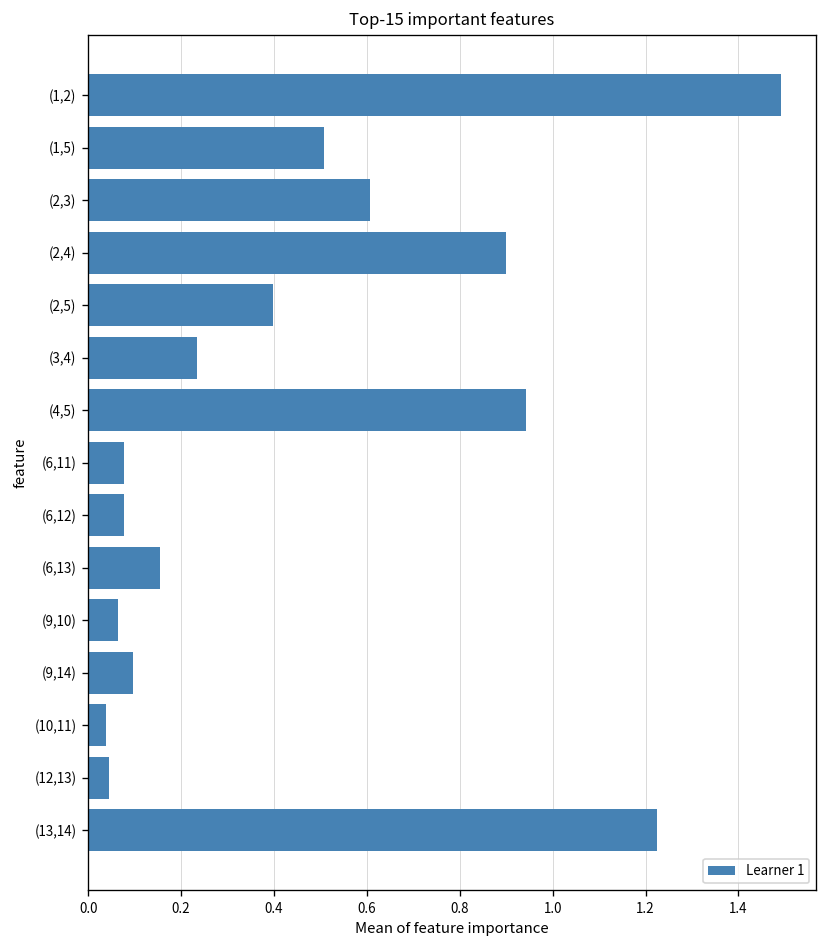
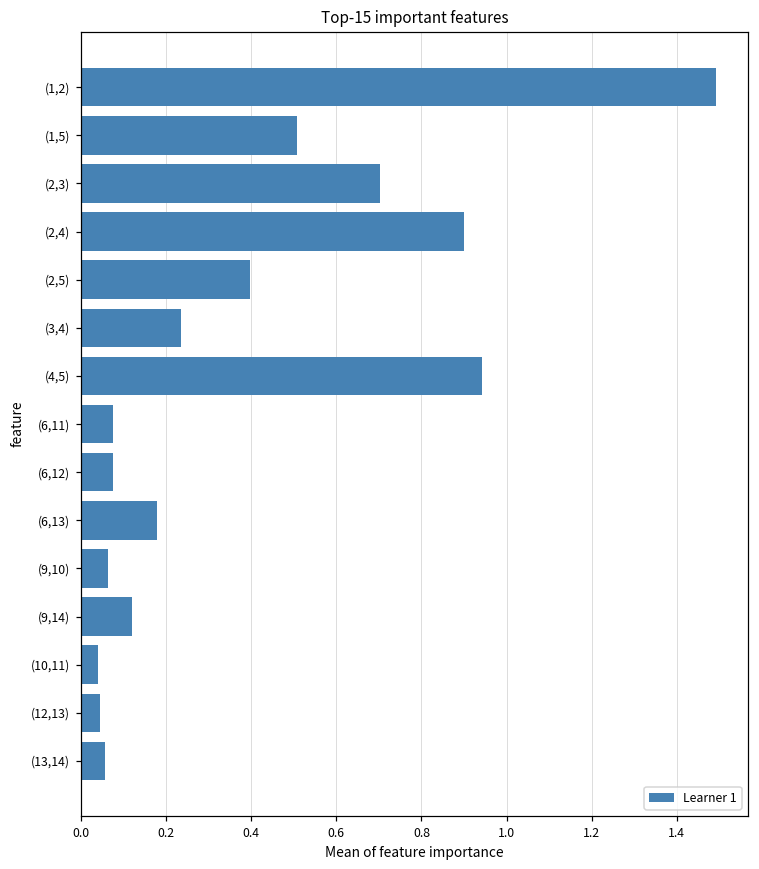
  {
    "(1,2)": 1.49,
    "(1,5)": 0.51,
-   "(2,3)": 0.61,
+   "(2,3)": 0.70,
    "(2,4)": 0.90,
    "(2,5)": 0.40,
    "(3,4)": 0.23,
    "(4,5)": 0.94,
    "(6,11)": 0.08,
    "(6,12)": 0.08,
-   "(6,13)": 0.16,
+   "(6,13)": 0.18,
    "(9,10)": 0.06,
-   "(9,14)": 0.10,
+   "(9,14)": 0.12,
    "(10,11)": 0.04,
    "(12,13)": 0.04,
-   "(13,14)": 1.23
+   "(13,14)": 0.06
  }
